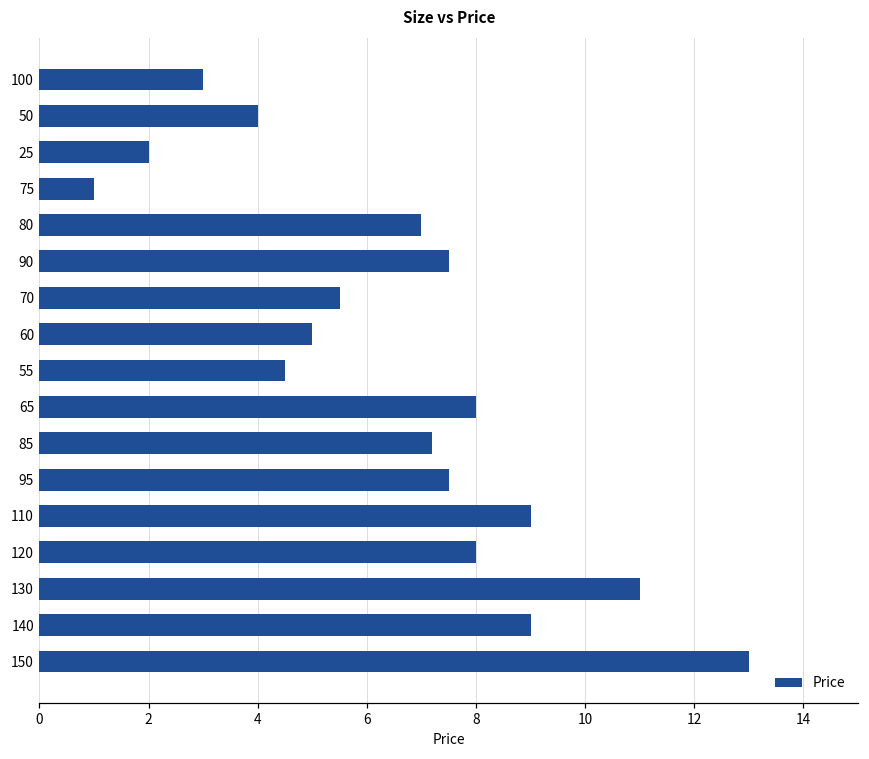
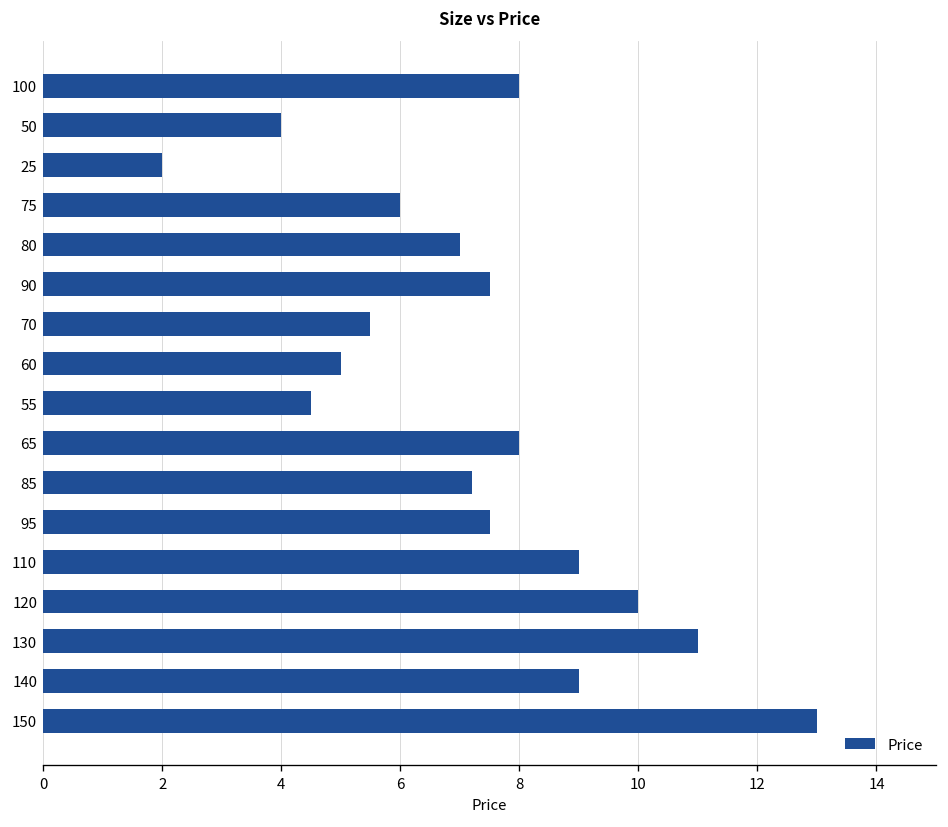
  {
-   "100": 3,
+   "100": 8,
    "50": 4,
    "25": 2,
-   "75": 1,
+   "75": 6,
    "80": 7,
    "90": 7.5,
    "70": 5.5,
    "60": 5,
    "55": 4.5,
    "65": 8,
    "85": 7.2,
    "95": 7.5,
    "110": 9,
-   "120": 8,
+   "120": 10,
    "130": 11,
    "140": 9,
    "150": 13
  }
